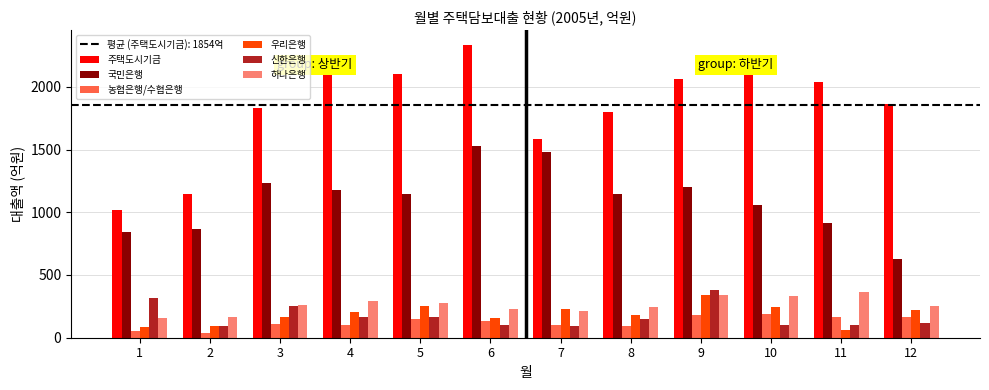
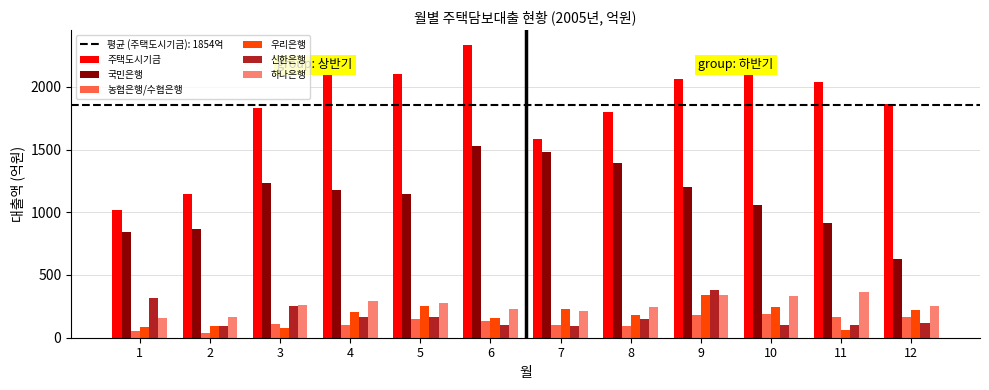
  {
    "주택도시기금": {
      "1": 1020,
      "2": 1140,
      "3": 1830,
      "5": 2110,
      "6": 2330,
      "7": 1580,
      "8": 1800,
      "9": 2060,
      "11": 2040,
      "12": 1860
    },
    "국민은행": {
      "1": 850,
      "2": 860,
      "3": 1230,
      "4": 1180,
      "5": 1150,
      "6": 1530,
      "7": 1480,
-     "8": 1140,
+     "8": 1390,
      "9": 1200,
      "10": 1060,
      "11": 920,
      "12": 630
    },
    "우리은행": {
      "1": 80,
      "2": 90,
-     "3": 160,
+     "3": 80,
      "4": 210,
      "5": 250,
      "6": 160,
      "7": 230,
      "8": 180,
      "9": 340,
      "10": 250,
      "11": 60,
      "12": 220
    },
    "신한은행": {
      "1": 310,
      "2": 100,
      "3": 250,
      "4": 170,
      "5": 160,
      "6": 100,
      "7": 90,
      "8": 150,
      "9": 380,
      "10": 110,
      "11": 100,
      "12": 120
    }
  }
